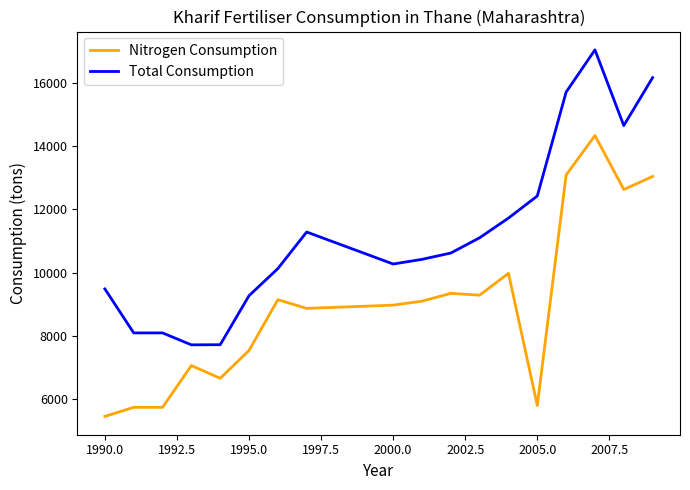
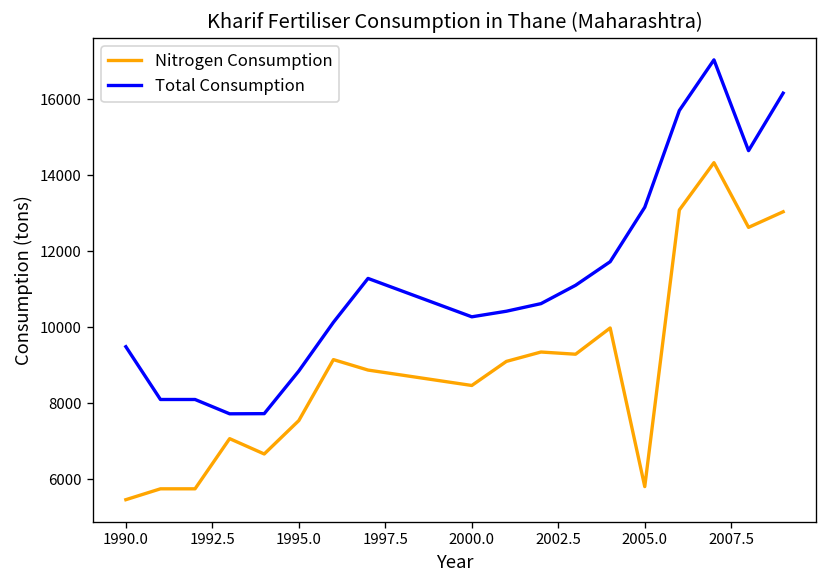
  {
    "Nitrogen Consumption": {
      "1990.0": 5500,
      "1995.0": 7500,
-     "2000.0": 9000,
+     "2000.0": 8500,
      "2005.0": 5800
    },
    "Total Consumption": {
      "1990.0": 9500,
-     "1995.0": 9300,
+     "1995.0": 8900,
      "2000.0": 10300,
-     "2005.0": 12400
+     "2005.0": 13200
    }
  }
